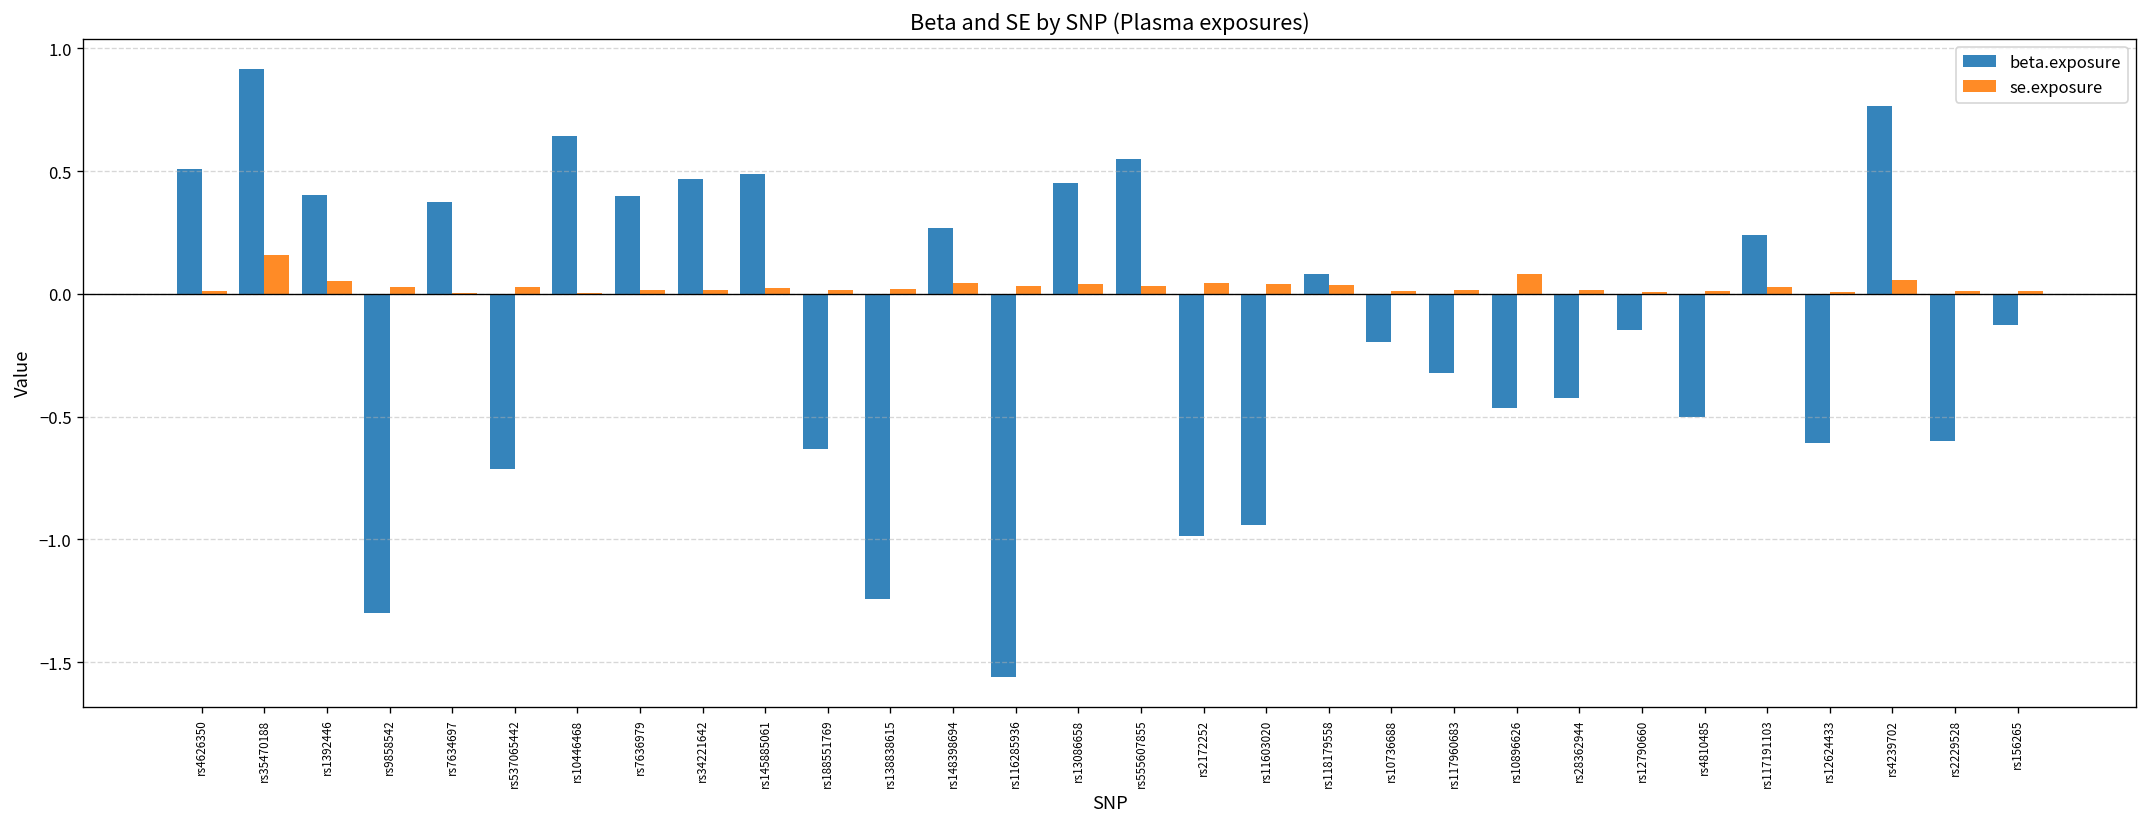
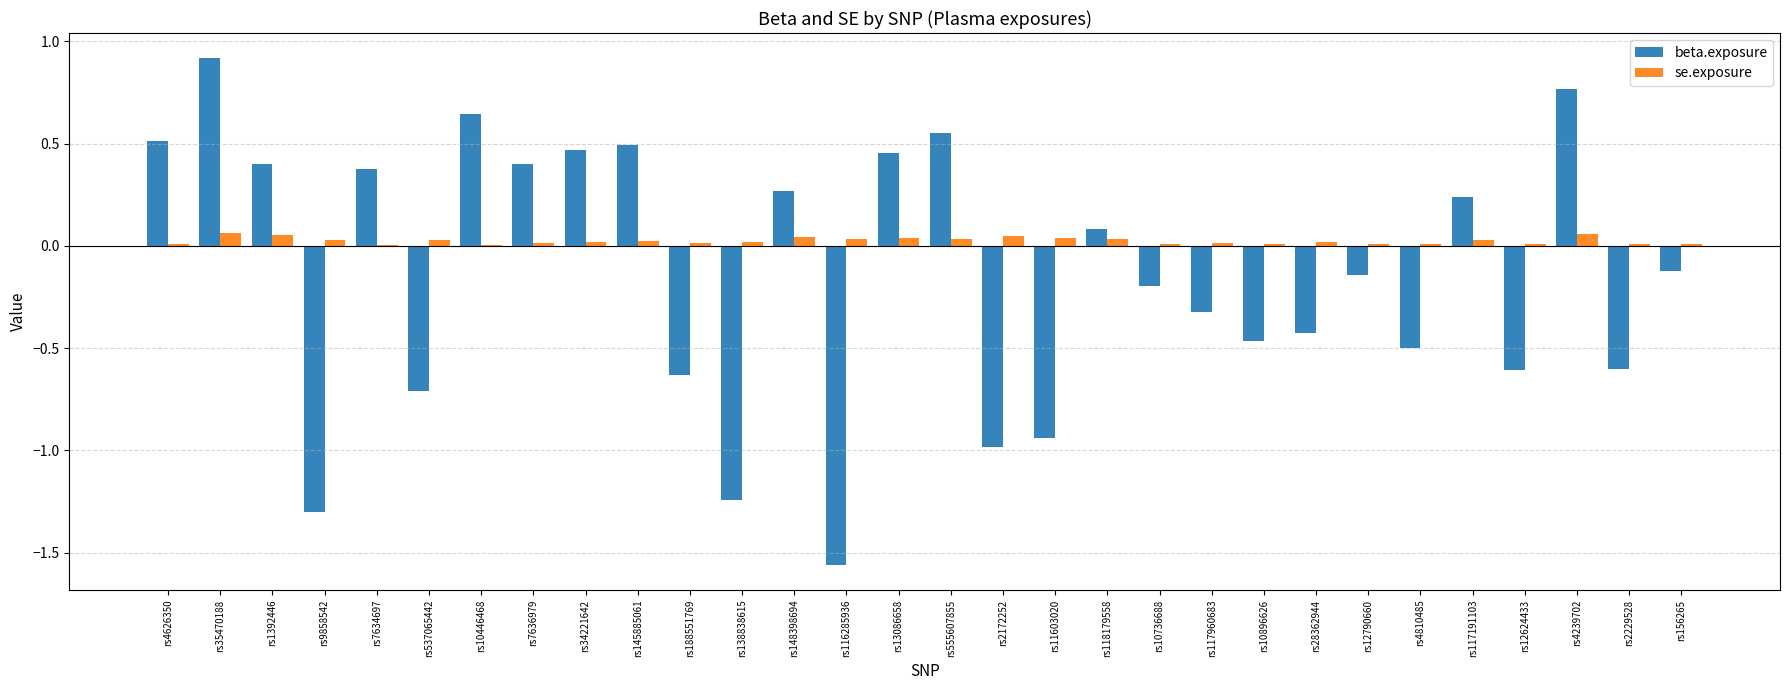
  {
    "beta.exposure": {
      "rs4626350": 0.51,
      "rs35470188": 0.92,
      "rs1392446": 0.40,
      "rs9858542": -1.30,
      "rs7634697": 0.38,
      "rs537065442": -0.71,
      "rs10446468": 0.64,
      "rs7636979": 0.40,
      "rs34221642": 0.47,
      "rs145885061": 0.49,
      "rs188551769": -0.63,
      "rs138838615": -1.24,
      "rs148398694": 0.27,
      "rs116285936": -1.56,
      "rs13086658": 0.45,
      "rs555607855": 0.55,
      "rs2172252": -0.99,
      "rs11603020": -0.94,
      "rs118179558": 0.08,
      "rs10736688": -0.20,
      "rs117960683": -0.32,
      "rs10896626": -0.46,
      "rs28362944": -0.42,
      "rs12790660": -0.15,
      "rs4810485": -0.50,
      "rs117191103": 0.24,
      "rs12624433": -0.61,
      "rs4239702": 0.76,
      "rs2229528": -0.60,
      "rs156265": -0.13
    },
    "se.exposure": {
-     "rs35470188": 0.16,
+     "rs35470188": 0.06,
      "rs1392446": 0.05,
      "rs9858542": 0.03,
      "rs537065442": 0.03,
      "rs7636979": 0.02,
      "rs34221642": 0.02,
      "rs145885061": 0.02,
      "rs188551769": 0.02,
      "rs138838615": 0.02,
      "rs148398694": 0.04,
      "rs116285936": 0.03,
      "rs13086658": 0.04,
      "rs555607855": 0.03,
      "rs2172252": 0.05,
      "rs11603020": 0.04,
      "rs118179558": 0.03,
      "rs117960683": 0.02,
-     "rs10896626": 0.08,
+     "rs10896626": 0.01,
      "rs28362944": 0.02,
      "rs117191103": 0.03,
      "rs4239702": 0.06
    }
  }
